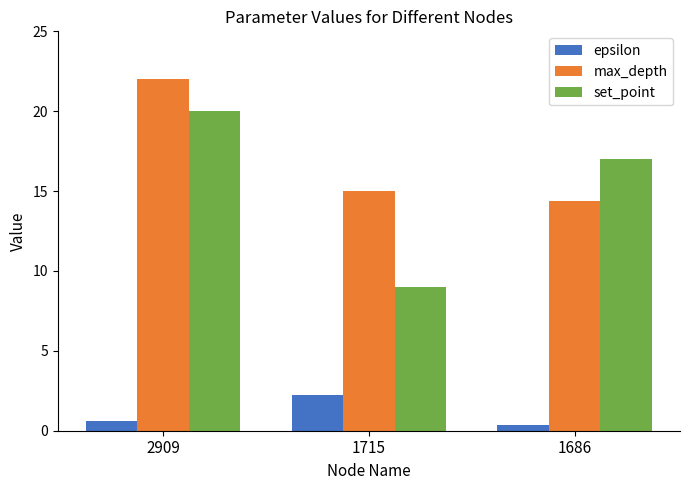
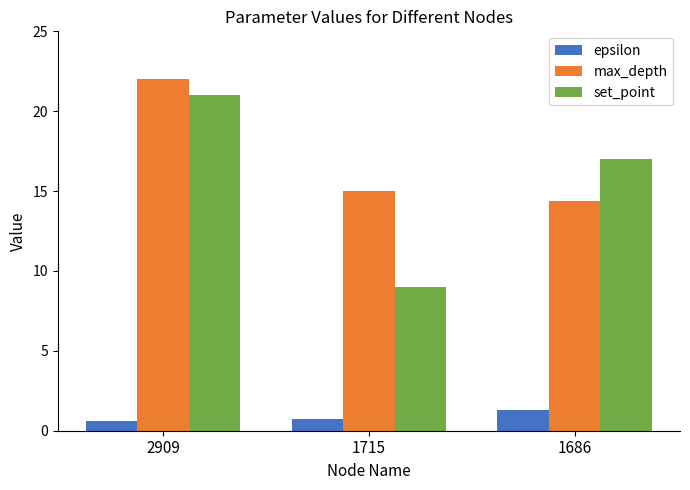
  {
    "epsilon": {
      "2909": 0.6,
-     "1715": 2.2,
-     "1686": 0.4
+     "1715": 0.7,
+     "1686": 1.3
    },
    "max_depth": {
      "2909": 22.0,
      "1715": 15.0,
      "1686": 14.4
    },
    "set_point": {
-     "2909": 20,
+     "2909": 21,
      "1715": 9,
      "1686": 17
    }
  }
